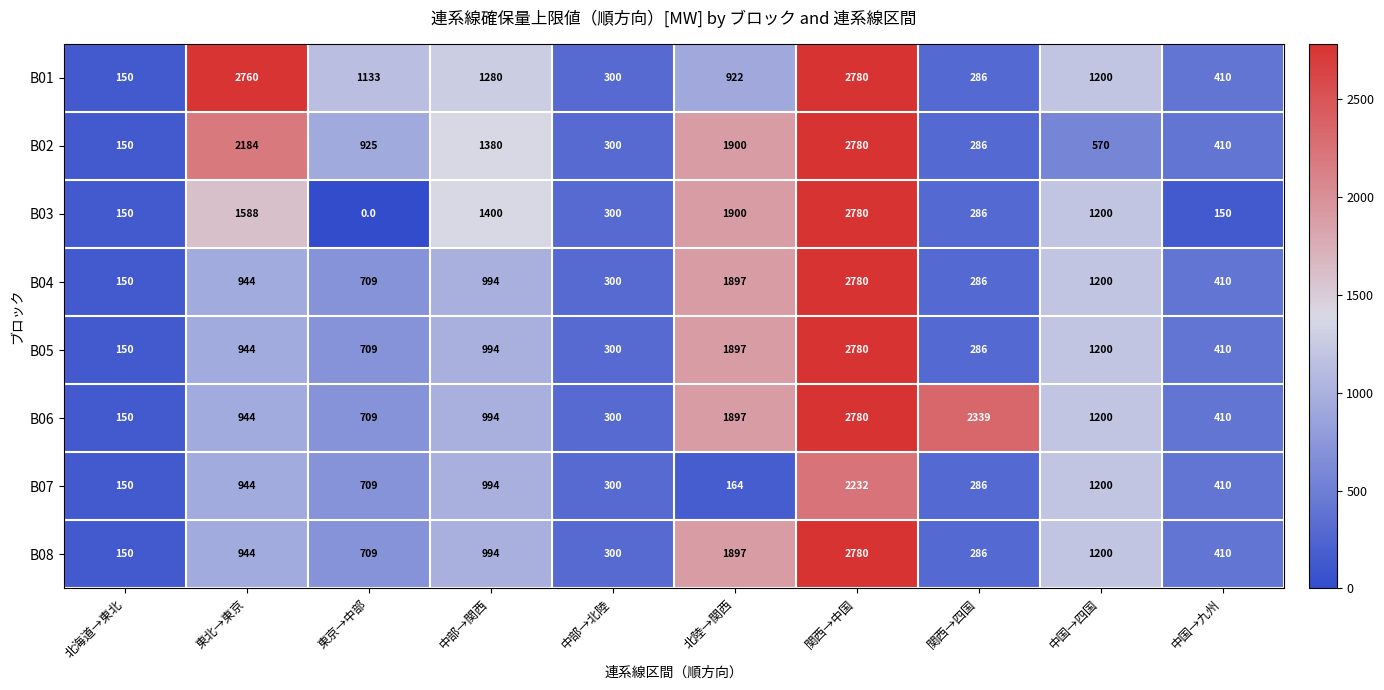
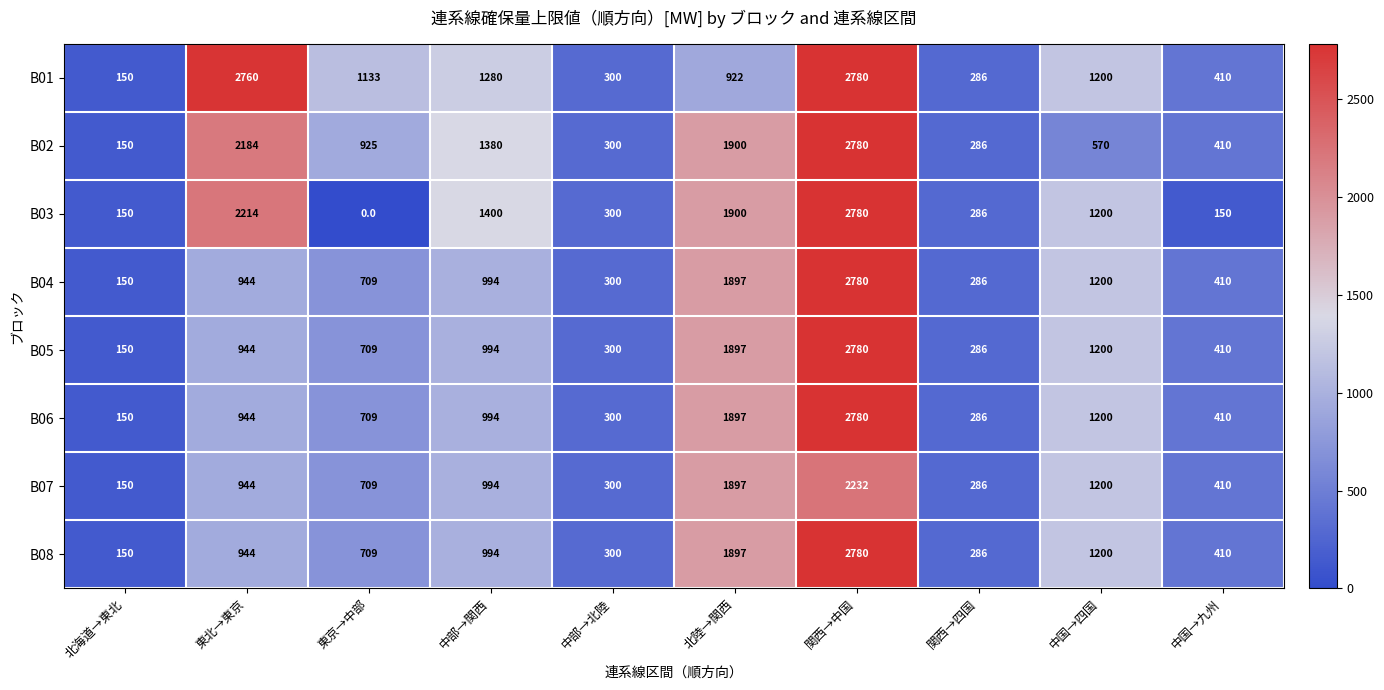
  {
    "B01": {
      "北海道→東北": 150,
      "東北→東京": 2760,
      "東京→中部": 1133,
      "中部→関西": 1280,
      "中部→北陸": 300,
      "北陸→関西": 922,
      "関西→中国": 2780,
      "関西→四国": 286,
      "中国→四国": 1200,
      "中国→九州": 410
    },
    "B02": {
      "北海道→東北": 150,
      "東北→東京": 2184,
      "東京→中部": 925,
      "中部→関西": 1380,
      "中部→北陸": 300,
      "北陸→関西": 1900,
      "関西→中国": 2780,
      "関西→四国": 286,
      "中国→四国": 570,
      "中国→九州": 410
    },
    "B03": {
      "北海道→東北": 150,
-     "東北→東京": 1588,
+     "東北→東京": 2214,
      "東京→中部": 0.0,
      "中部→関西": 1400,
      "中部→北陸": 300,
      "北陸→関西": 1900,
      "関西→中国": 2780,
      "関西→四国": 286,
      "中国→四国": 1200,
      "中国→九州": 150
    },
    "B04": {
      "北海道→東北": 150,
      "東北→東京": 944,
      "東京→中部": 709,
      "中部→関西": 994,
      "中部→北陸": 300,
      "北陸→関西": 1897,
      "関西→中国": 2780,
      "関西→四国": 286,
      "中国→四国": 1200,
      "中国→九州": 410
    },
    "B05": {
      "北海道→東北": 150,
      "東北→東京": 944,
      "東京→中部": 709,
      "中部→関西": 994,
      "中部→北陸": 300,
      "北陸→関西": 1897,
      "関西→中国": 2780,
      "関西→四国": 286,
      "中国→四国": 1200,
      "中国→九州": 410
    },
    "B06": {
      "北海道→東北": 150,
      "東北→東京": 944,
      "東京→中部": 709,
      "中部→関西": 994,
      "中部→北陸": 300,
      "北陸→関西": 1897,
      "関西→中国": 2780,
-     "関西→四国": 2339,
+     "関西→四国": 286,
      "中国→四国": 1200,
      "中国→九州": 410
    },
    "B07": {
      "北海道→東北": 150,
      "東北→東京": 944,
      "東京→中部": 709,
      "中部→関西": 994,
      "中部→北陸": 300,
-     "北陸→関西": 164,
+     "北陸→関西": 1897,
      "関西→中国": 2232,
      "関西→四国": 286,
      "中国→四国": 1200,
      "中国→九州": 410
    },
    "B08": {
      "北海道→東北": 150,
      "東北→東京": 944,
      "東京→中部": 709,
      "中部→関西": 994,
      "中部→北陸": 300,
      "北陸→関西": 1897,
      "関西→中国": 2780,
      "関西→四国": 286,
      "中国→四国": 1200,
      "中国→九州": 410
    }
  }
